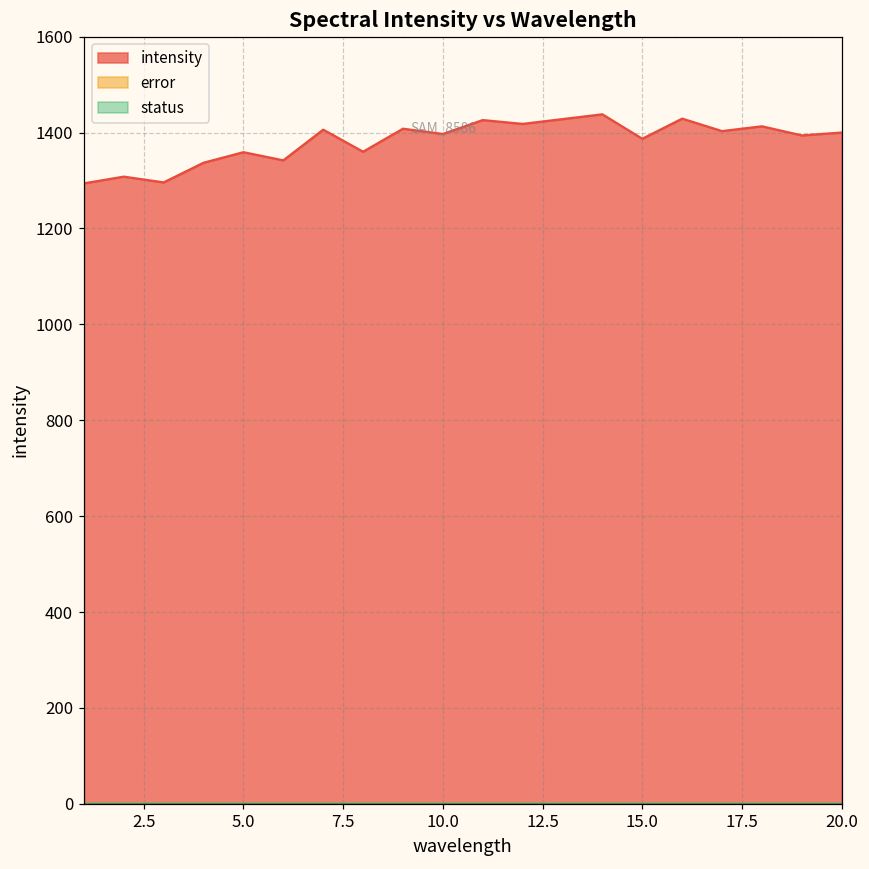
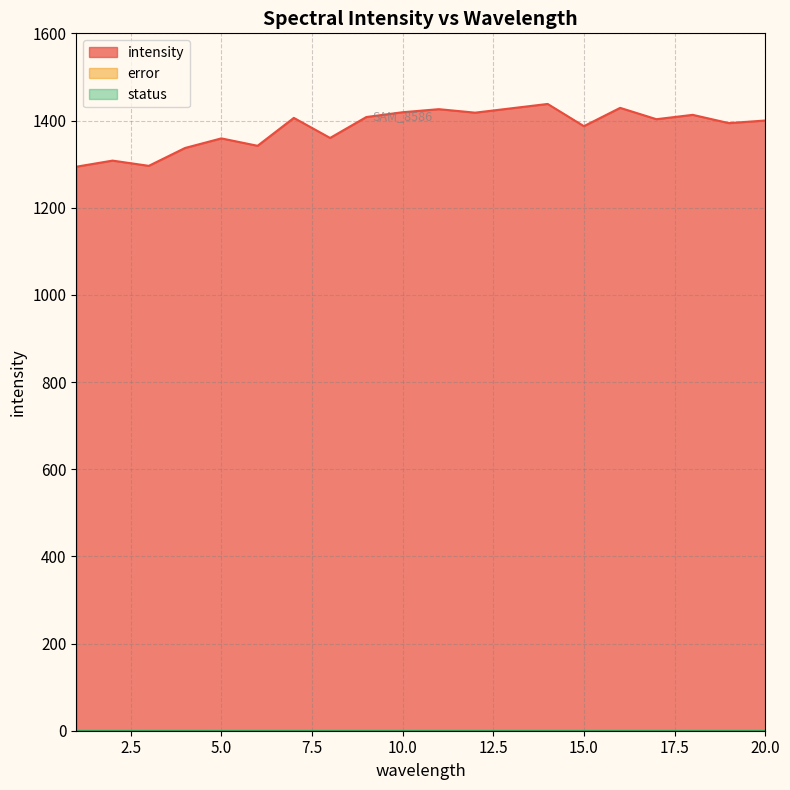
  {
    "intensity": {
      "5.0": 1360,
-     "10.0": 1400,
+     "10.0": 1420,
      "15.0": 1390,
      "20.0": 1400
    },
    "status": {
      "5.0": 0,
      "10.0": 0,
      "15.0": 0,
      "20.0": 0
    }
  }
